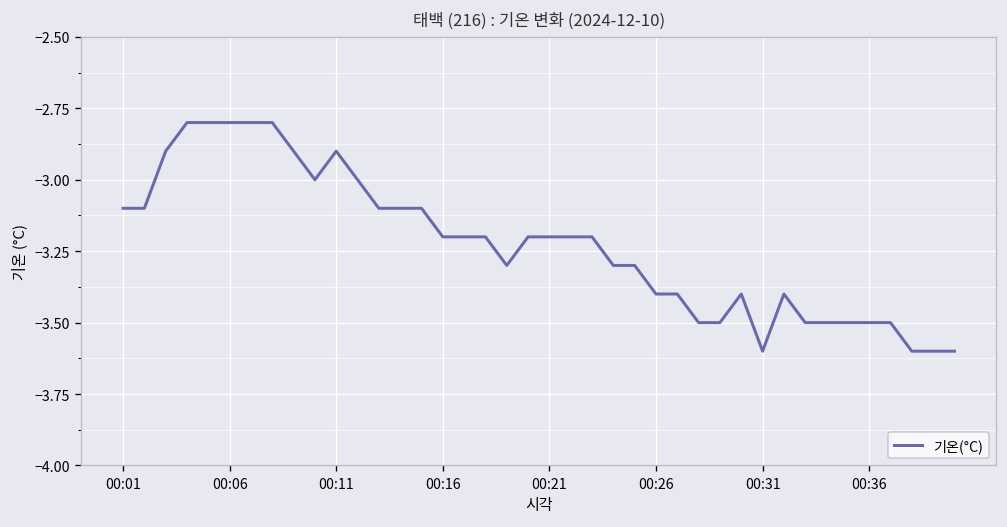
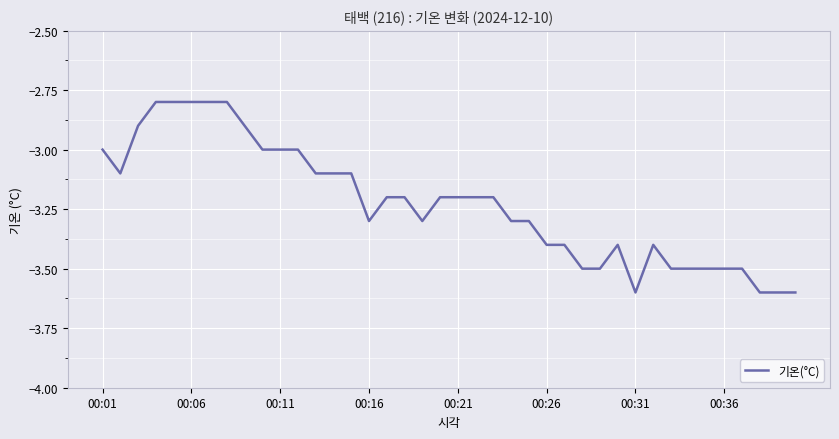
  {
-   "00:01": -3.1,
+   "00:01": -3.0,
    "00:06": -2.8,
-   "00:11": -2.9,
-   "00:16": -3.2,
+   "00:11": -3.0,
+   "00:16": -3.3,
    "00:21": -3.2,
    "00:26": -3.4,
    "00:31": -3.6,
    "00:36": -3.5
  }
